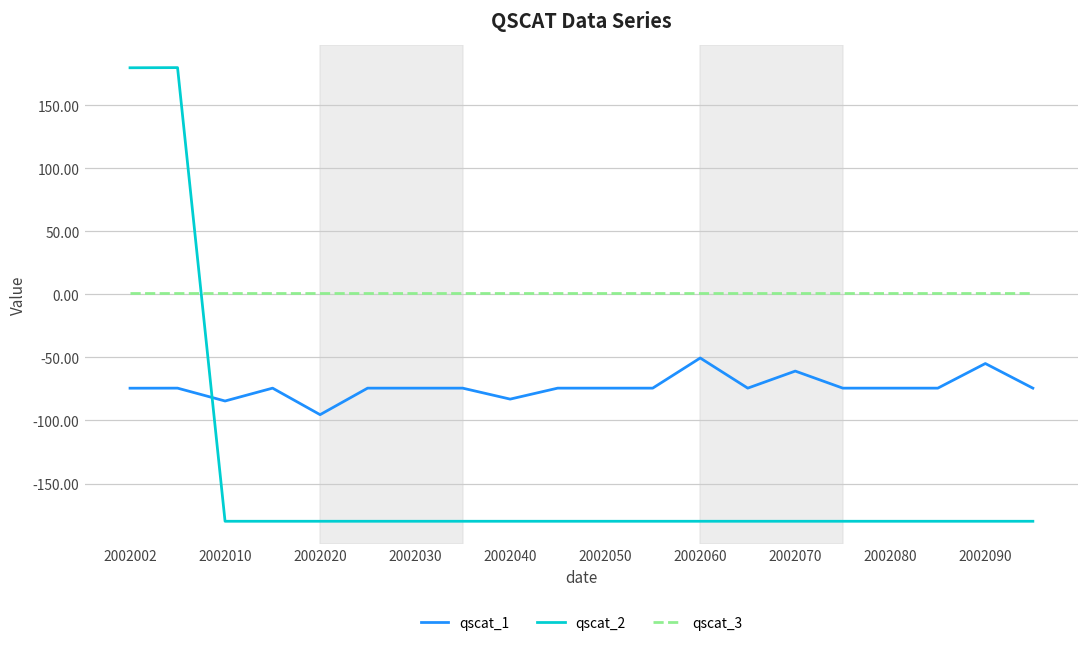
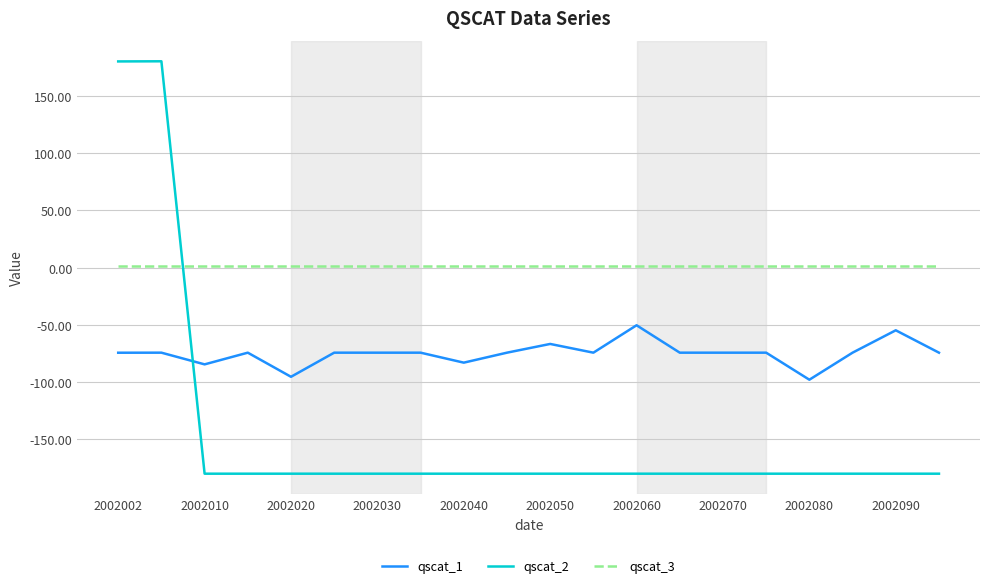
  {
    "qscat_1": {
      "2002002": -74,
      "2002010": -85,
      "2002020": -95,
      "2002030": -74,
      "2002040": -83,
-     "2002050": -74,
+     "2002050": -67,
      "2002060": -50,
-     "2002070": -61,
-     "2002080": -74,
+     "2002070": -74,
+     "2002080": -98,
      "2002090": -55
    },
    "qscat_2": {
      "2002002": 180,
      "2002010": -180,
      "2002020": -180,
      "2002030": -180,
      "2002040": -180,
      "2002050": -180,
      "2002060": -180,
      "2002070": -180,
      "2002080": -180,
      "2002090": -180
    },
    "qscat_3": {
      "2002002": 1,
      "2002010": 1,
      "2002020": 1,
      "2002030": 1,
      "2002040": 1,
      "2002050": 1,
      "2002060": 1,
      "2002070": 1,
      "2002080": 1,
      "2002090": 1
    }
  }
